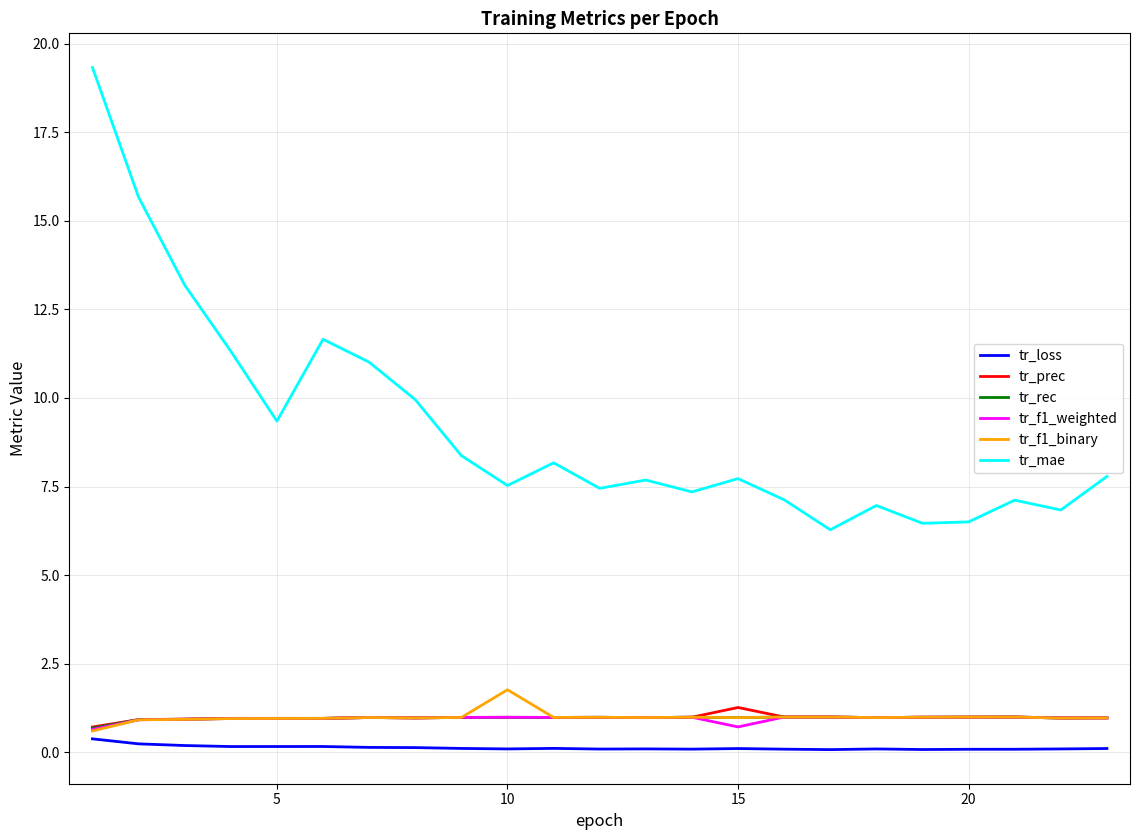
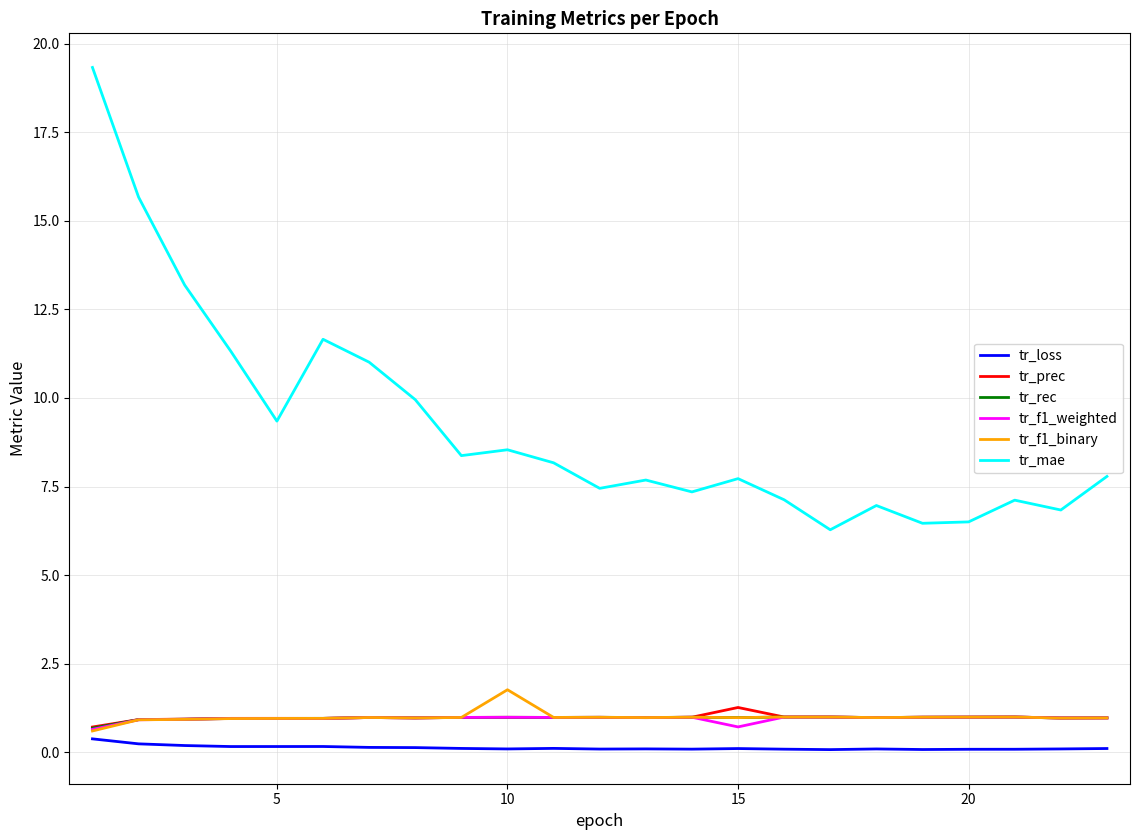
  {
    "tr_loss": {
      "5": 0.2,
      "10": 0.1,
      "15": 0.1,
      "20": 0.1
    },
    "tr_prec": {
      "15": 1.3
    },
    "tr_f1_weighted": {
      "15": 0.7
    },
    "tr_f1_binary": {
      "10": 1.8
    },
    "tr_mae": {
      "5": 9.3,
-     "10": 7.5,
+     "10": 8.5,
      "15": 7.7,
      "20": 6.5
    }
  }
